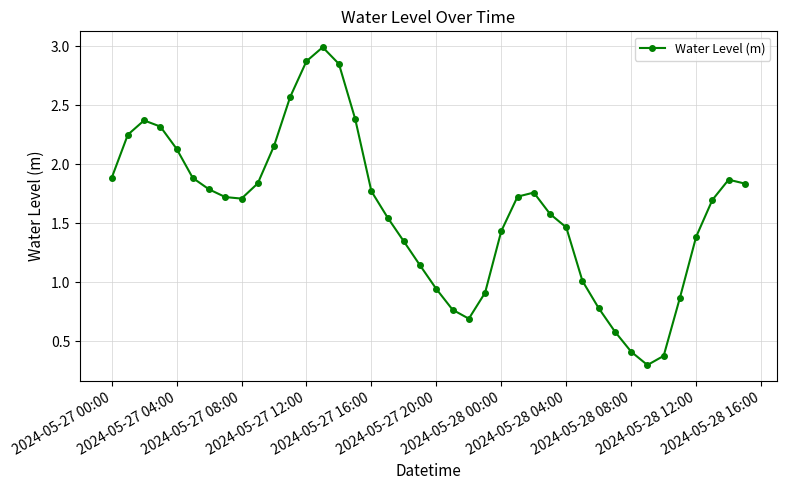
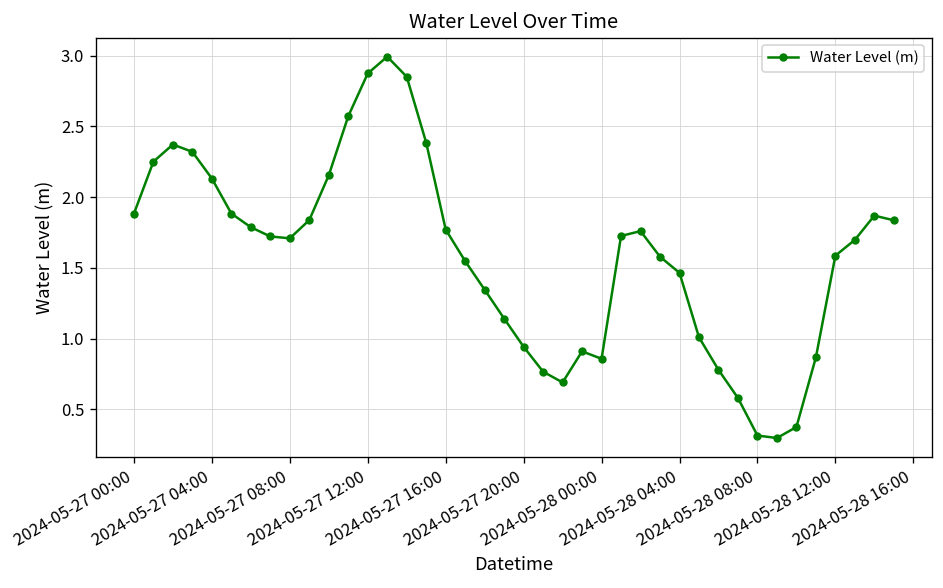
  {
    "2024-05-27 00:00": 1.88,
    "2024-05-27 04:00": 2.13,
    "2024-05-27 08:00": 1.71,
    "2024-05-27 12:00": 2.87,
    "2024-05-27 16:00": 1.77,
    "2024-05-27 20:00": 0.94,
-   "2024-05-28 00:00": 1.43,
+   "2024-05-28 00:00": 0.86,
    "2024-05-28 04:00": 1.46,
-   "2024-05-28 08:00": 0.41,
-   "2024-05-28 12:00": 1.39
+   "2024-05-28 08:00": 0.31,
+   "2024-05-28 12:00": 1.59
  }
